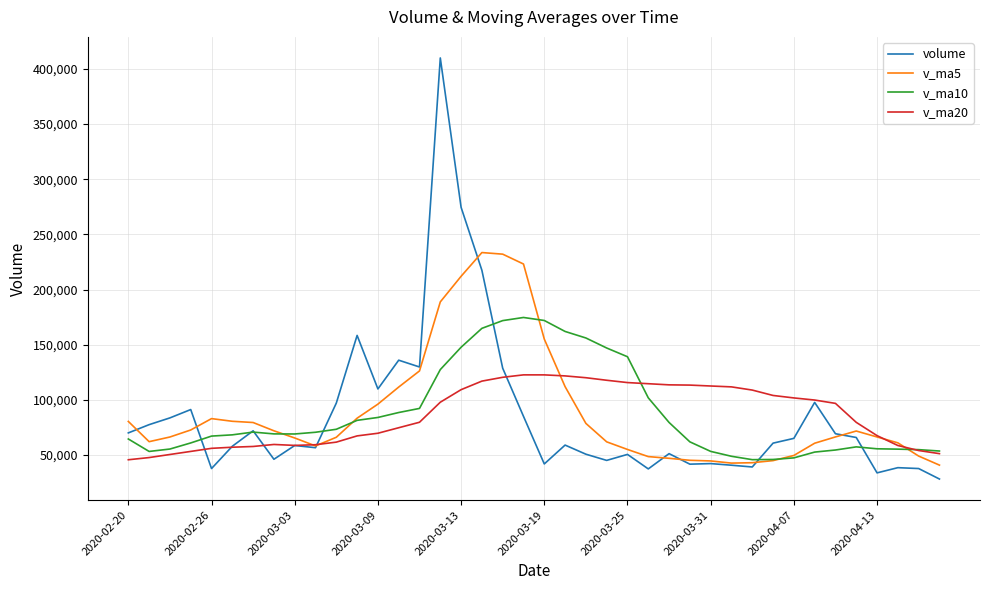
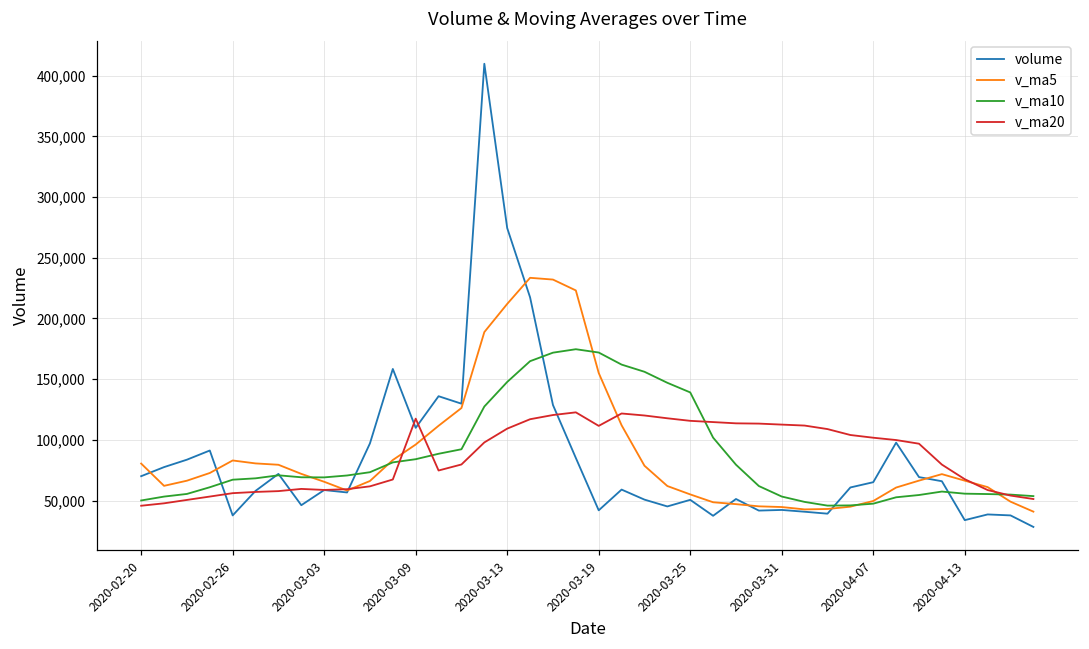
  {
    "volume": {
      "2020-02-20": "70,000",
      "2020-02-26": "38,000",
      "2020-03-09": "110,000",
      "2020-03-13": "274,000",
      "2020-03-19": "42,000",
      "2020-03-25": "51,000",
      "2020-03-31": "42,000",
      "2020-04-07": "65,000",
      "2020-04-13": "34,000"
    },
    "v_ma5": {
      "2020-02-20": "80,000",
      "2020-02-26": "83,000",
      "2020-03-03": "65,000",
      "2020-03-09": "96,000",
      "2020-03-13": "212,000",
      "2020-03-19": "155,000",
      "2020-03-25": "55,000",
      "2020-03-31": "45,000"
    },
    "v_ma10": {
-     "2020-02-20": "65,000",
+     "2020-02-20": "50,000",
      "2020-02-26": "67,000",
      "2020-03-03": "69,000",
      "2020-03-09": "84,000",
      "2020-03-13": "148,000",
      "2020-03-19": "172,000",
      "2020-03-25": "139,000",
      "2020-03-31": "53,000",
      "2020-04-13": "56,000"
    },
    "v_ma20": {
      "2020-02-20": "46,000",
      "2020-02-26": "56,000",
-     "2020-03-09": "70,000",
+     "2020-03-09": "117,000",
      "2020-03-13": "109,000",
-     "2020-03-19": "123,000",
+     "2020-03-19": "112,000",
      "2020-03-25": "116,000",
      "2020-03-31": "113,000",
      "2020-04-07": "102,000"
    }
  }
